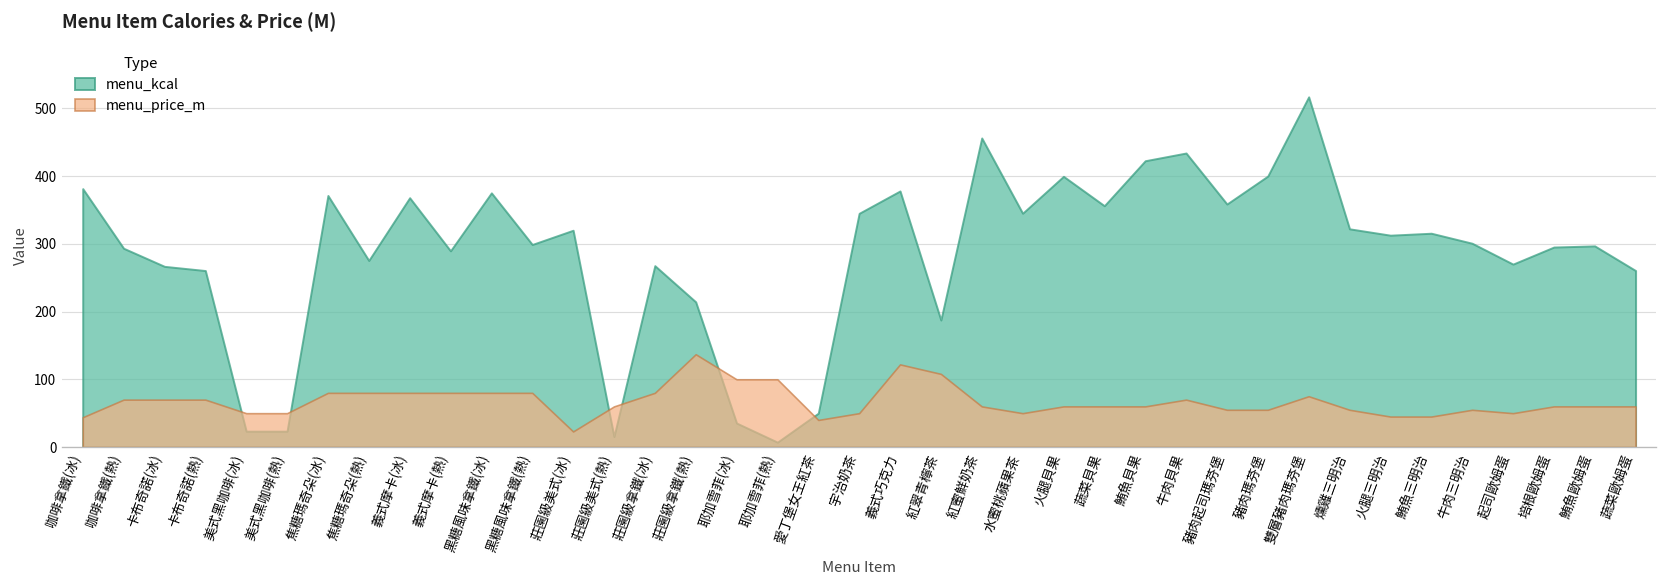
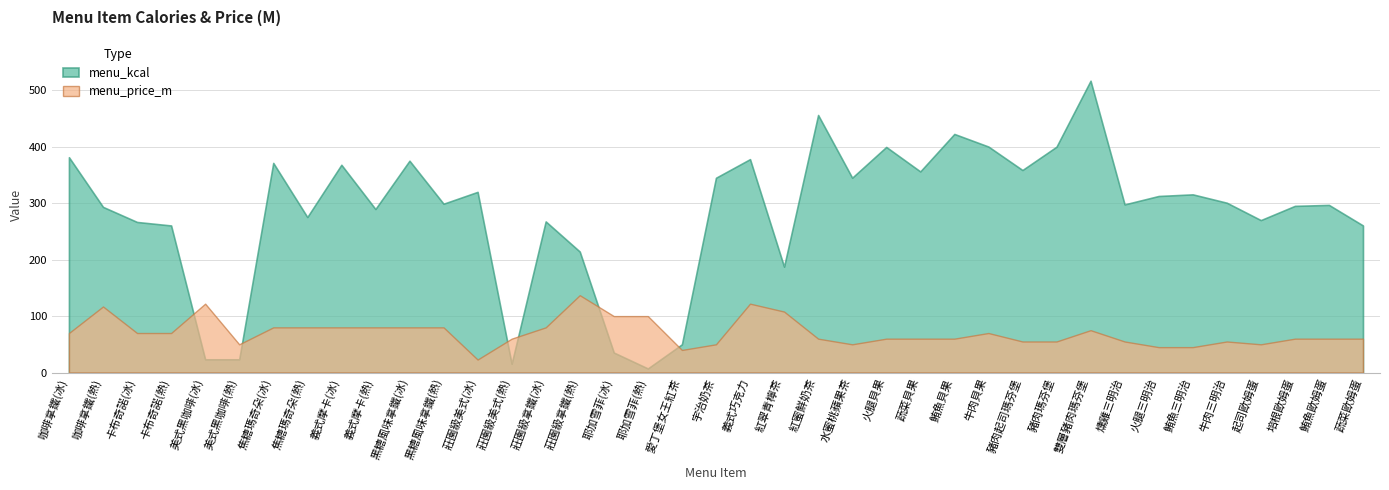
  {
    "menu_kcal": {
      "咖啡拿鐵(冰)": 380,
      "咖啡拿鐵(熱)": 290,
      "卡布奇諾(冰)": 270,
      "卡布奇諾(熱)": 260,
      "美式黑咖啡(冰)": 20,
      "美式黑咖啡(熱)": 20,
      "焦糖瑪奇朵(冰)": 370,
      "焦糖瑪奇朵(熱)": 280,
      "義式摩卡(冰)": 370,
      "義式摩卡(熱)": 290,
      "黑糖風味拿鐵(冰)": 380,
      "黑糖風味拿鐵(熱)": 300,
      "莊園級美式(冰)": 320,
      "莊園級美式(熱)": 20,
      "莊園級拿鐵(冰)": 270,
      "莊園級拿鐵(熱)": 210,
      "耶加雪菲(冰)": 40,
      "耶加雪菲(熱)": 10,
      "愛丁堡女王紅茶": 50,
      "宇治奶茶": 350,
      "義式巧克力": 380,
      "紅翠青檸茶": 190,
      "紅蜜鮮奶茶": 460,
      "水蜜桃蘋果茶": 350,
      "火腿貝果": 400,
      "蔬菜貝果": 360,
      "鮪魚貝果": 420,
-     "牛肉貝果": 430,
+     "牛肉貝果": 400,
      "豬肉起司瑪芬堡": 360,
      "豬肉瑪芬堡": 400,
      "雙層豬肉瑪芬堡": 520,
-     "燻雞三明治": 320,
+     "燻雞三明治": 300,
      "火腿三明治": 310,
      "鮪魚三明治": 320,
      "牛肉三明治": 300,
      "起司歐姆蛋": 270,
      "培根歐姆蛋": 300,
      "鮪魚歐姆蛋": 300,
      "蔬菜歐姆蛋": 260
    },
    "menu_price_m": {
-     "咖啡拿鐵(冰)": 40,
-     "咖啡拿鐵(熱)": 70,
+     "咖啡拿鐵(冰)": 70,
+     "咖啡拿鐵(熱)": 120,
      "卡布奇諾(冰)": 70,
      "卡布奇諾(熱)": 70,
-     "美式黑咖啡(冰)": 50,
+     "美式黑咖啡(冰)": 120,
      "美式黑咖啡(熱)": 50,
      "焦糖瑪奇朵(冰)": 80,
      "焦糖瑪奇朵(熱)": 80,
      "義式摩卡(冰)": 80,
      "義式摩卡(熱)": 80,
      "黑糖風味拿鐵(冰)": 80,
      "黑糖風味拿鐵(熱)": 80,
      "莊園級美式(冰)": 20,
      "莊園級美式(熱)": 60,
      "莊園級拿鐵(冰)": 80,
      "莊園級拿鐵(熱)": 140,
      "耶加雪菲(冰)": 100,
      "耶加雪菲(熱)": 100,
      "愛丁堡女王紅茶": 40,
      "宇治奶茶": 50,
      "義式巧克力": 120,
      "紅翠青檸茶": 110,
      "紅蜜鮮奶茶": 60,
      "水蜜桃蘋果茶": 50,
      "火腿貝果": 60,
      "蔬菜貝果": 60,
      "鮪魚貝果": 60,
      "牛肉貝果": 70,
      "豬肉起司瑪芬堡": 60,
      "豬肉瑪芬堡": 60,
      "雙層豬肉瑪芬堡": 80,
      "燻雞三明治": 60,
      "火腿三明治": 50,
      "鮪魚三明治": 50,
      "牛肉三明治": 60,
      "起司歐姆蛋": 50,
      "培根歐姆蛋": 60,
      "鮪魚歐姆蛋": 60,
      "蔬菜歐姆蛋": 60
    }
  }
